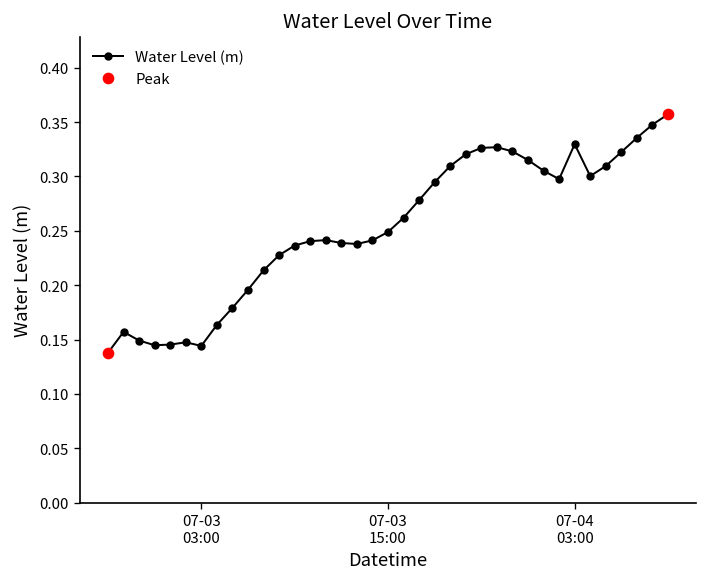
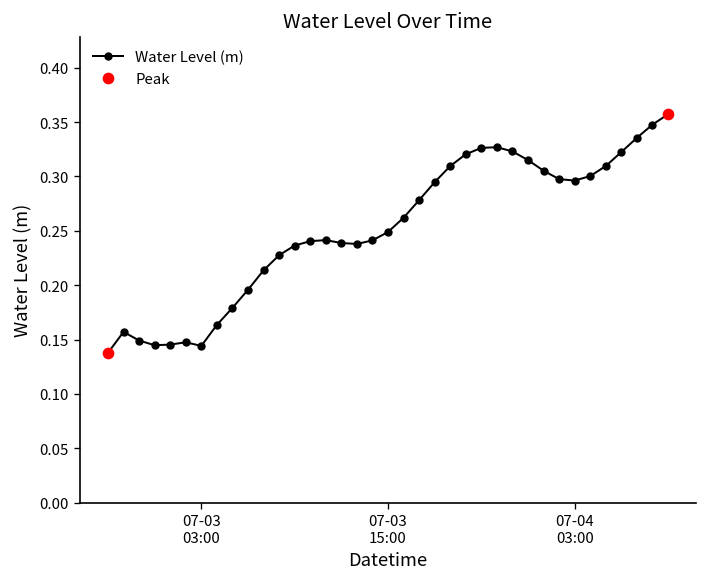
  {
    "Water Level (m)": {
      "07-03 03:00": 0.14,
      "07-03 15:00": 0.25,
-     "07-04 03:00": 0.33
+     "07-04 03:00": 0.30
    }
  }
